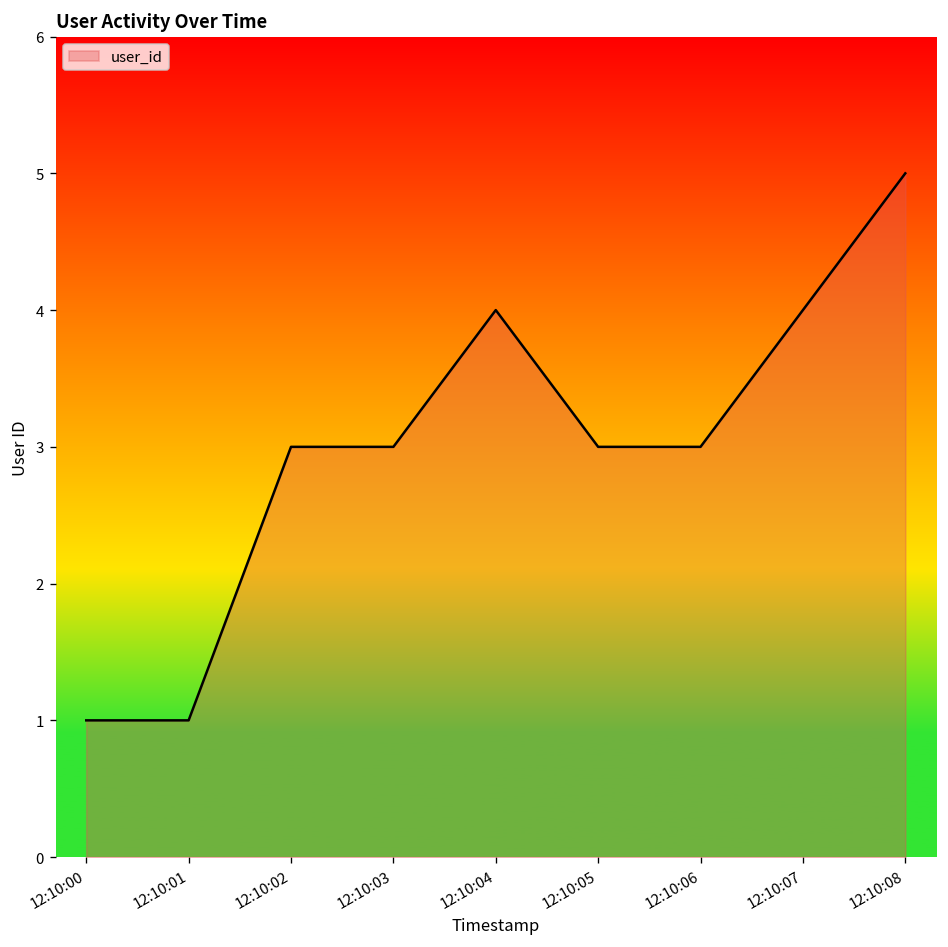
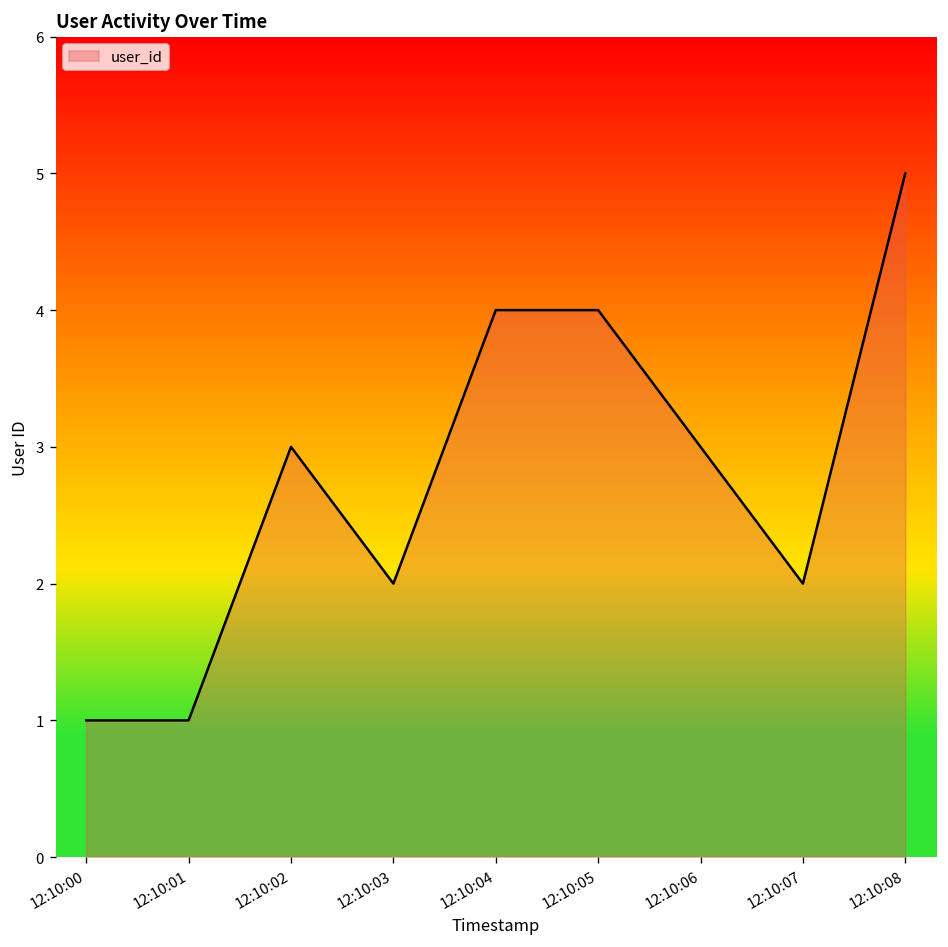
  {
    "12:10:00": 1,
    "12:10:01": 1,
    "12:10:02": 3,
-   "12:10:03": 3,
+   "12:10:03": 2,
    "12:10:04": 4,
-   "12:10:05": 3,
+   "12:10:05": 4,
    "12:10:06": 3,
-   "12:10:07": 4,
+   "12:10:07": 2,
    "12:10:08": 5
  }
